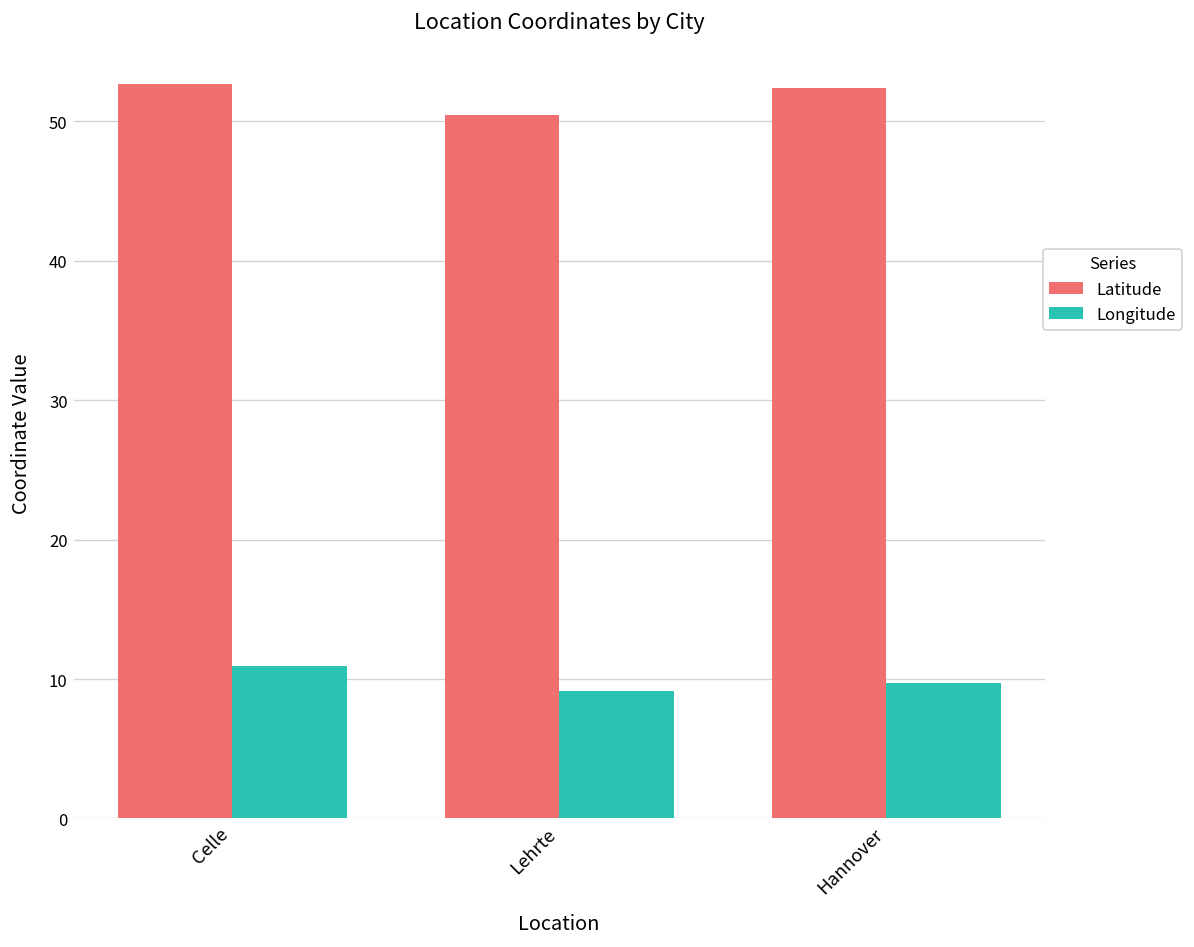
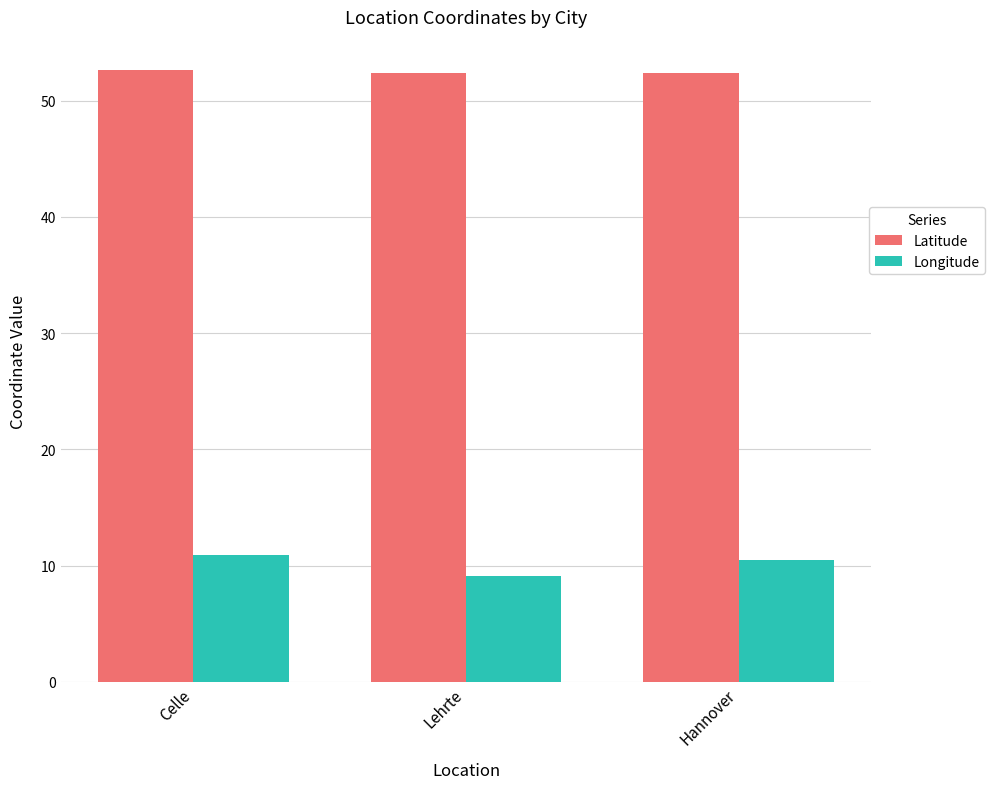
  {
    "Latitude": {
      "Celle": 52.6,
-     "Lehrte": 50.4,
+     "Lehrte": 52.4,
      "Hannover": 52.4
    },
    "Longitude": {
      "Celle": 11.0,
      "Lehrte": 9.1,
-     "Hannover": 9.7
+     "Hannover": 10.5
    }
  }
